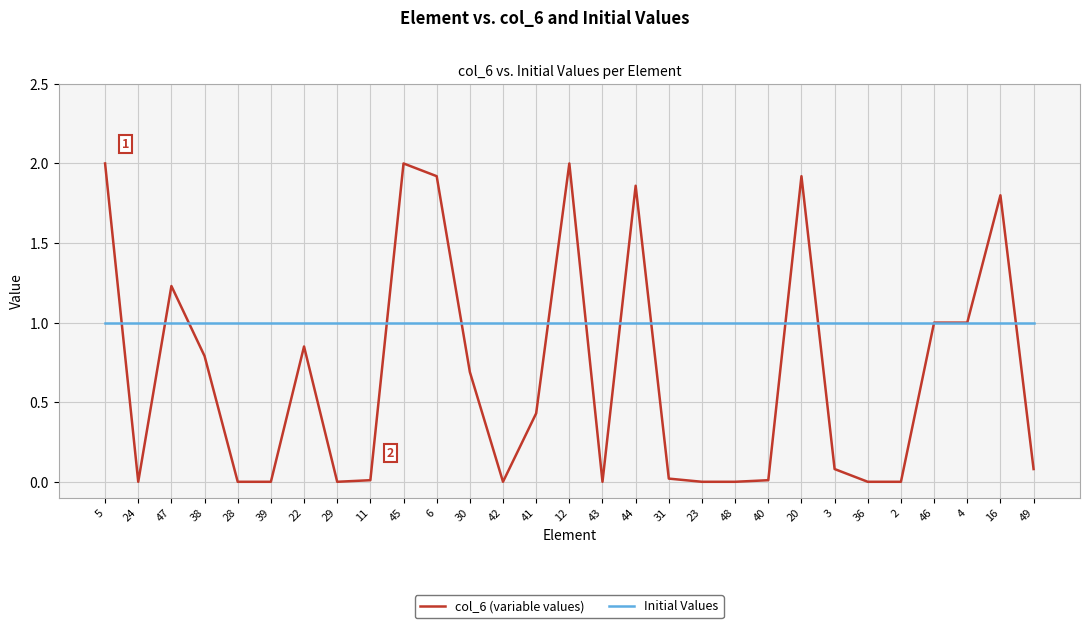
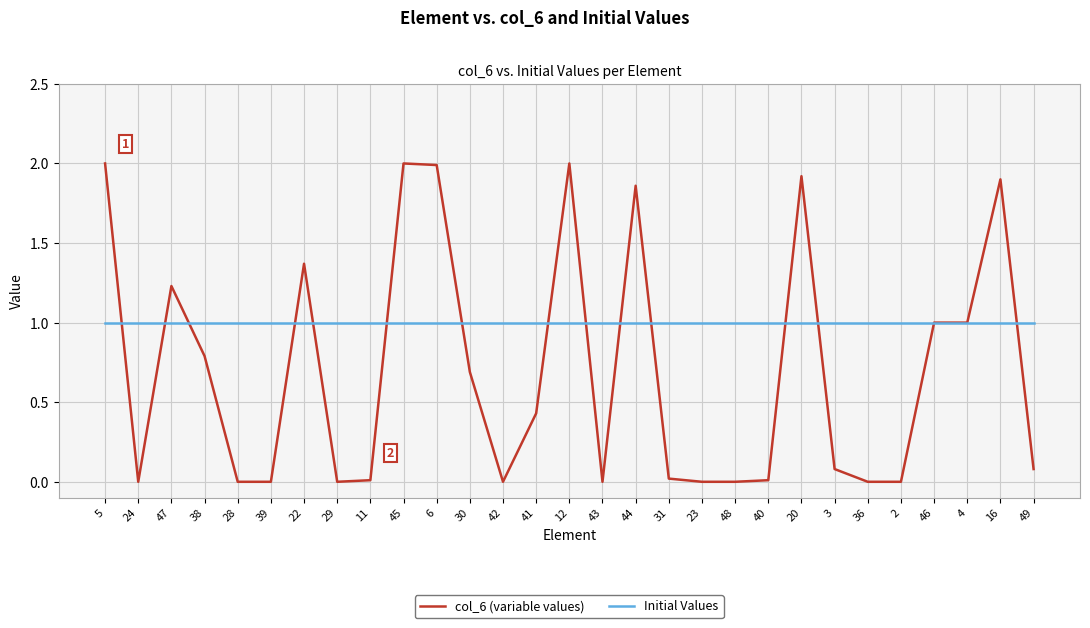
  {
    "col_6 (variable values)": {
      "24": 0.00,
      "47": 1.23,
      "38": 0.79,
      "28": 0.00,
      "39": 0.00,
-     "22": 0.85,
+     "22": 1.37,
      "29": 0.00,
      "11": 0.01,
      "45": 2.00,
-     "6": 1.92,
+     "6": 1.99,
      "30": 0.69,
      "42": 0.00,
      "41": 0.43,
      "12": 2.00,
      "43": 0.00,
      "44": 1.86,
      "31": 0.02,
      "23": 0.00,
      "48": 0.00,
      "40": 0.01,
      "20": 1.92,
      "3": 0.08,
      "36": 0.00,
      "2": 0.00,
-     "16": 1.8,
+     "16": 1.9,
      "49": 0.08
    },
    "Initial Values": {
      "5": 1.00,
      "24": 1.00,
      "47": 1.00,
      "38": 1.00,
      "28": 1.00,
      "39": 1.00,
      "22": 1.00,
      "29": 1.00,
      "11": 1.00,
      "45": 1.00,
      "6": 1.00,
      "30": 1.00,
      "42": 1.00,
      "41": 1.00,
      "12": 1.00,
      "43": 1.00,
      "44": 1.00,
      "31": 1.00,
      "23": 1.00,
      "48": 1.00,
      "40": 1.00,
      "20": 1.00,
      "3": 1.00,
      "36": 1.00,
      "2": 1.00,
      "16": 1.00,
      "49": 1.00
    }
  }
